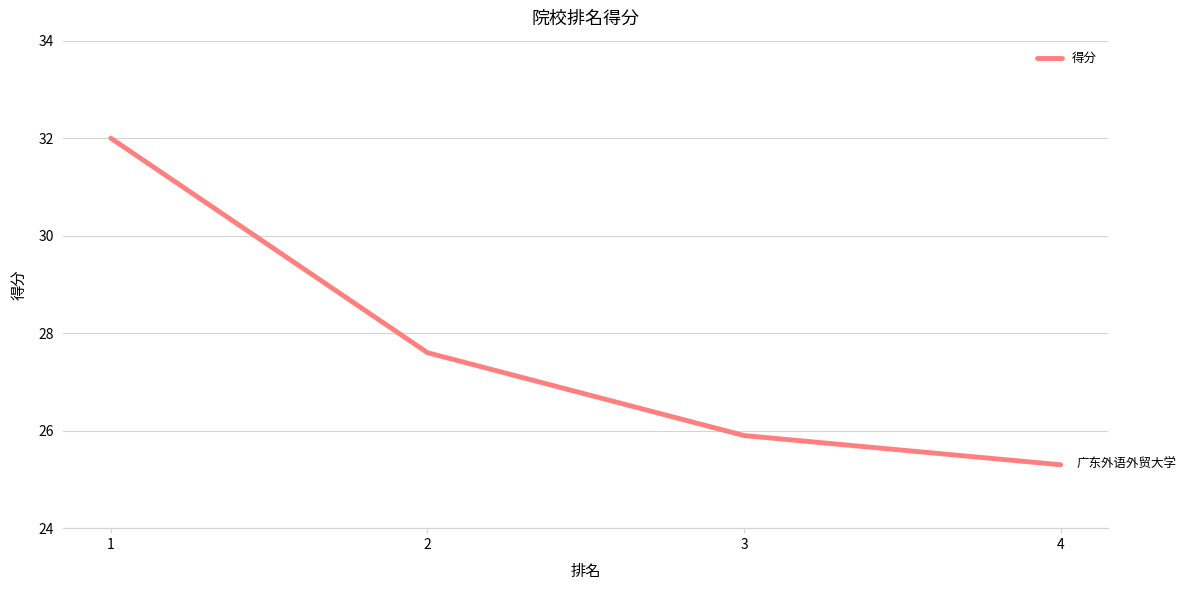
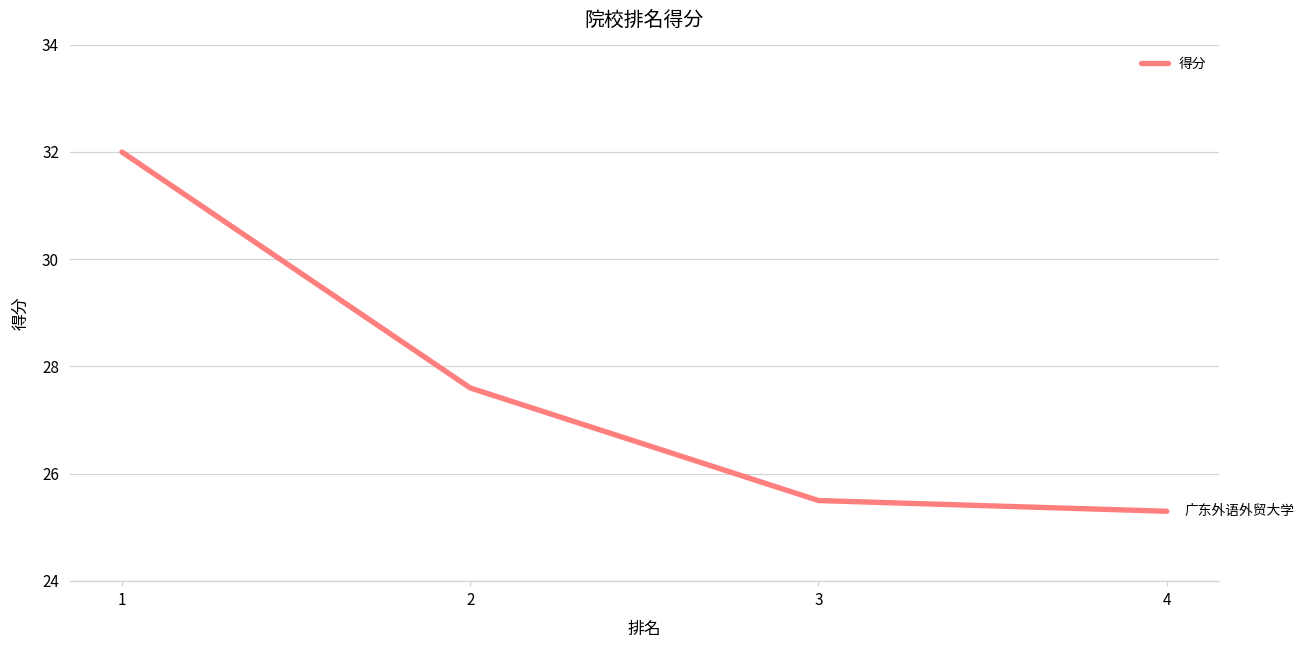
  {
    "1": 32.0,
    "2": 27.6,
-   "3": 25.9,
+   "3": 25.5,
    "4": 25.3
  }
